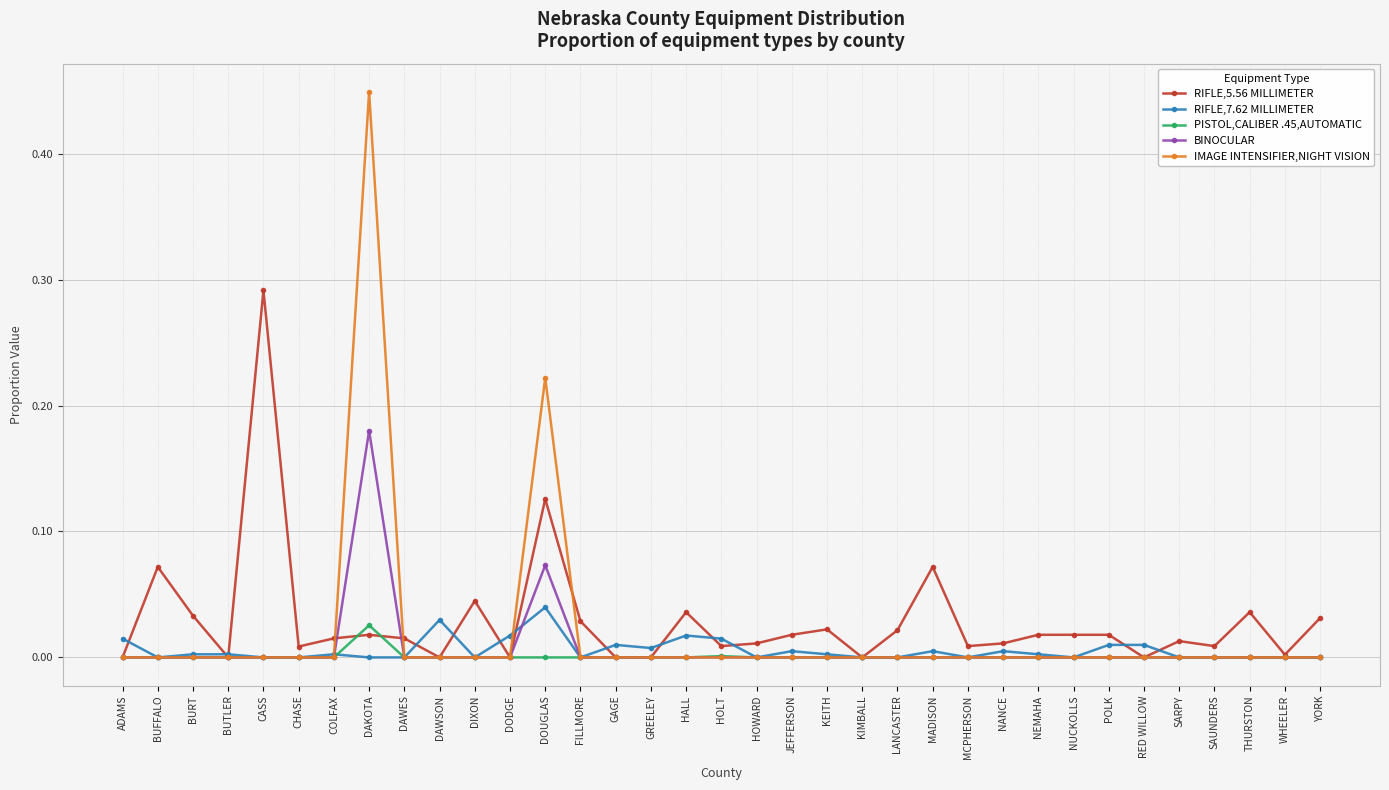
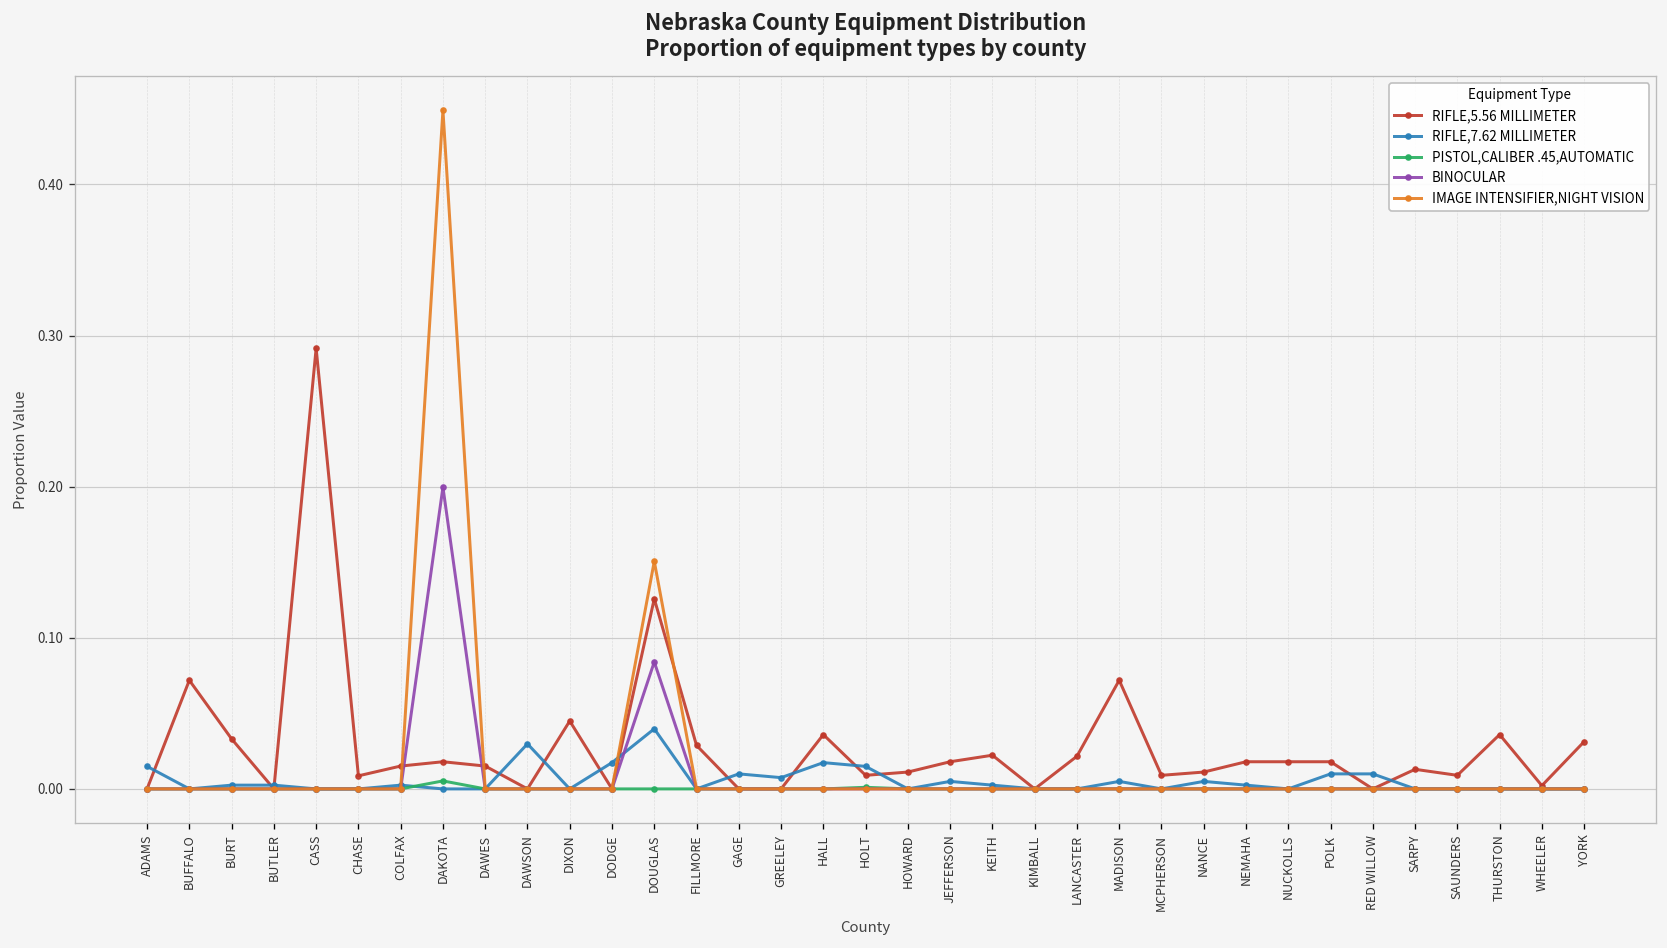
  {
    "RIFLE,5.56 MILLIMETER": {
      "BUFFALO": 0.072,
      "BURT": 0.033,
      "CASS": 0.292,
      "CHASE": 0.009,
      "COLFAX": 0.015,
      "DAKOTA": 0.018,
      "DAWES": 0.015,
      "DIXON": 0.045,
      "DOUGLAS": 0.126,
      "FILLMORE": 0.029,
      "HALL": 0.036,
      "HOLT": 0.009,
      "HOWARD": 0.011,
      "JEFFERSON": 0.018,
      "KEITH": 0.022,
      "LANCASTER": 0.022,
      "MADISON": 0.072,
      "MCPHERSON": 0.009,
      "NANCE": 0.011,
      "NEMAHA": 0.018,
      "NUCKOLLS": 0.018,
      "POLK": 0.018,
      "SARPY": 0.013,
      "SAUNDERS": 0.009,
      "THURSTON": 0.036,
      "WHEELER": 0.002,
      "YORK": 0.031
    },
    "RIFLE,7.62 MILLIMETER": {
      "ADAMS": 0.015,
      "BURT": 0.002,
      "BUTLER": 0.002,
      "COLFAX": 0.002,
      "DAKOTA": 0.000,
      "DAWSON": 0.030,
      "DODGE": 0.017,
      "DOUGLAS": 0.040,
      "GAGE": 0.010,
      "GREELEY": 0.007,
      "HALL": 0.017,
      "HOLT": 0.015,
      "JEFFERSON": 0.005,
      "KEITH": 0.002,
      "MADISON": 0.005,
      "NANCE": 0.005,
      "NEMAHA": 0.002,
      "POLK": 0.010,
      "RED WILLOW": 0.010
    },
    "PISTOL,CALIBER .45,AUTOMATIC": {
-     "DAKOTA": 0.026,
+     "DAKOTA": 0.005,
      "DOUGLAS": 0.000
    },
    "BINOCULAR": {
-     "DAKOTA": 0.180,
-     "DOUGLAS": 0.073
+     "DAKOTA": 0.200,
+     "DOUGLAS": 0.084
    },
    "IMAGE INTENSIFIER,NIGHT VISION": {
      "DAKOTA": 0.449,
-     "DOUGLAS": 0.222
+     "DOUGLAS": 0.151
    }
  }
